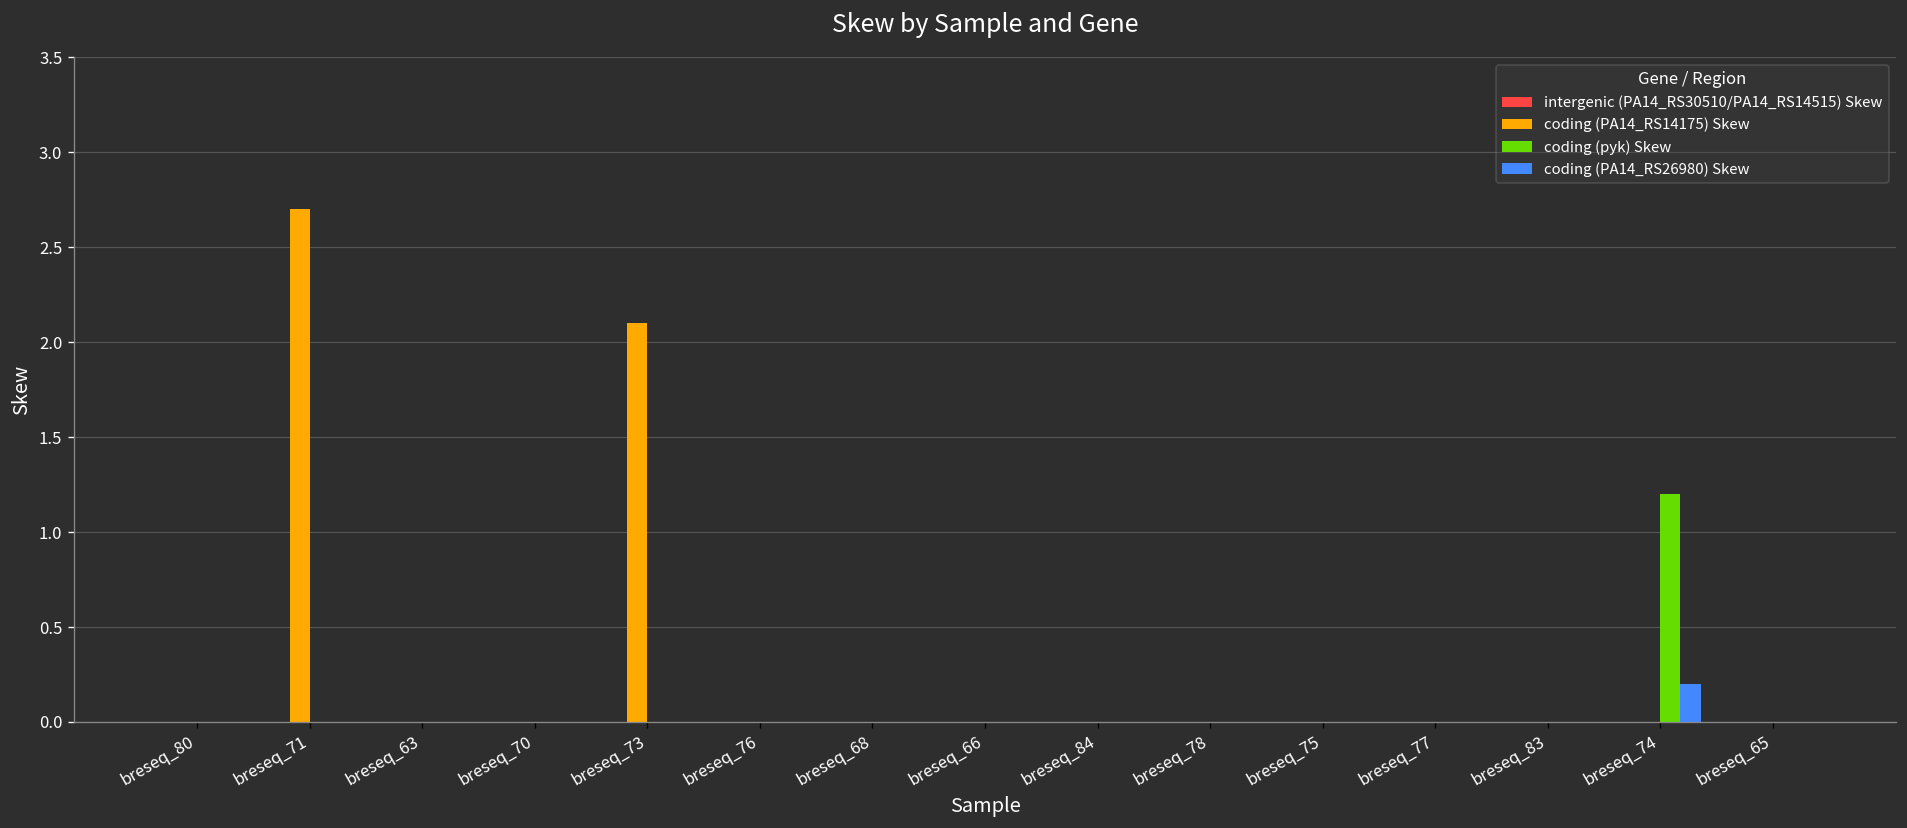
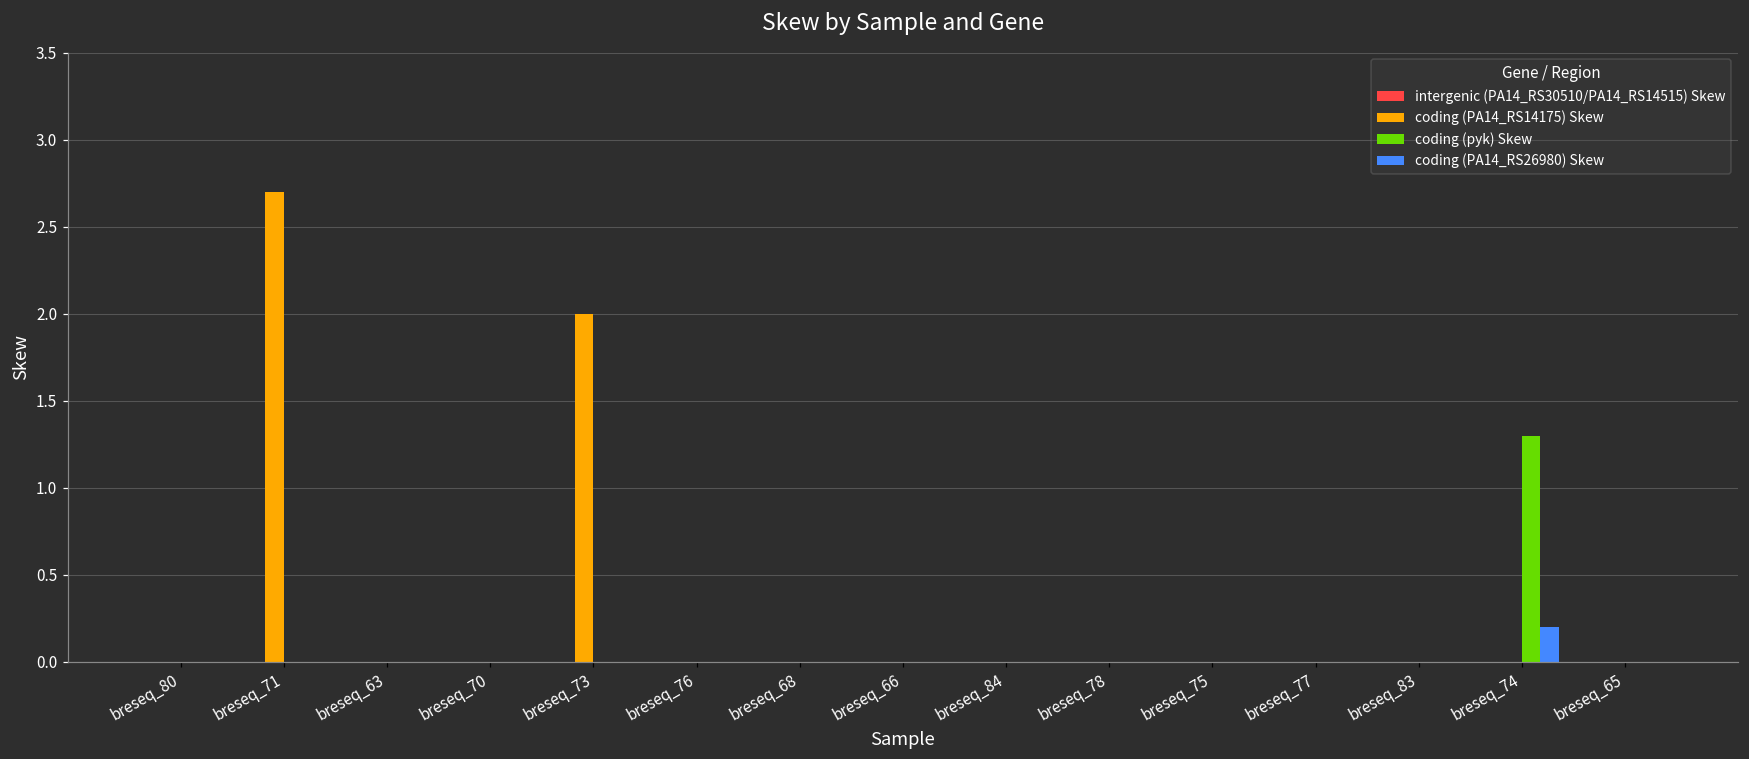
  {
    "intergenic (PA14_RS30510/PA14_RS14515) Skew": {
      "breseq_80": 0.0,
      "breseq_71": 0.0,
      "breseq_63": 0.0,
      "breseq_70": 0.0,
      "breseq_73": 0.0,
      "breseq_76": 0.0,
      "breseq_68": 0.0,
      "breseq_66": 0.0,
      "breseq_84": 0.0,
      "breseq_78": 0.0,
      "breseq_75": 0.0,
      "breseq_77": 0.0,
      "breseq_83": 0.0,
      "breseq_74": 0.0,
      "breseq_65": 0.0
    },
    "coding (PA14_RS14175) Skew": {
      "breseq_80": 0.0,
      "breseq_71": 2.7,
      "breseq_63": 0.0,
      "breseq_70": 0.0,
-     "breseq_73": 2.1,
+     "breseq_73": 2.0,
      "breseq_76": 0.0,
      "breseq_68": 0.0,
      "breseq_66": 0.0,
      "breseq_84": 0.0,
      "breseq_78": 0.0,
      "breseq_75": 0.0,
      "breseq_77": 0.0,
      "breseq_83": 0.0,
      "breseq_74": 0.0,
      "breseq_65": 0.0
    },
    "coding (pyk) Skew": {
      "breseq_80": 0.0,
      "breseq_71": 0.0,
      "breseq_63": 0.0,
      "breseq_70": 0.0,
      "breseq_73": 0.0,
      "breseq_76": 0.0,
      "breseq_68": 0.0,
      "breseq_66": 0.0,
      "breseq_84": 0.0,
      "breseq_78": 0.0,
      "breseq_75": 0.0,
      "breseq_77": 0.0,
      "breseq_83": 0.0,
-     "breseq_74": 1.2,
+     "breseq_74": 1.3,
      "breseq_65": 0.0
    },
    "coding (PA14_RS26980) Skew": {
      "breseq_80": 0.0,
      "breseq_71": 0.0,
      "breseq_63": 0.0,
      "breseq_70": 0.0,
      "breseq_73": 0.0,
      "breseq_76": 0.0,
      "breseq_68": 0.0,
      "breseq_66": 0.0,
      "breseq_84": 0.0,
      "breseq_78": 0.0,
      "breseq_75": 0.0,
      "breseq_77": 0.0,
      "breseq_83": 0.0,
      "breseq_74": 0.2,
      "breseq_65": 0.0
    }
  }
